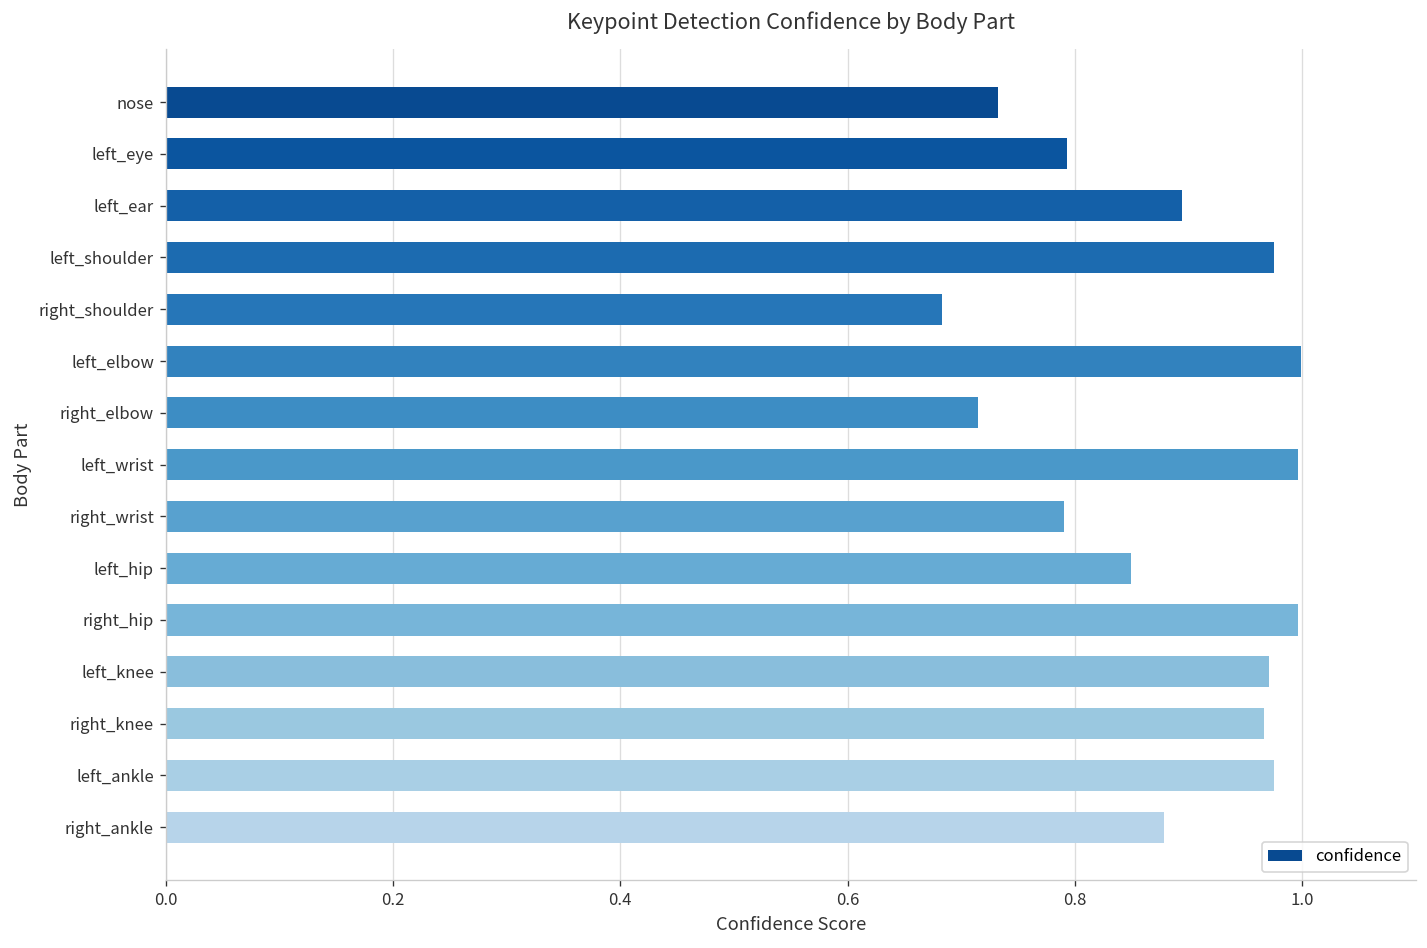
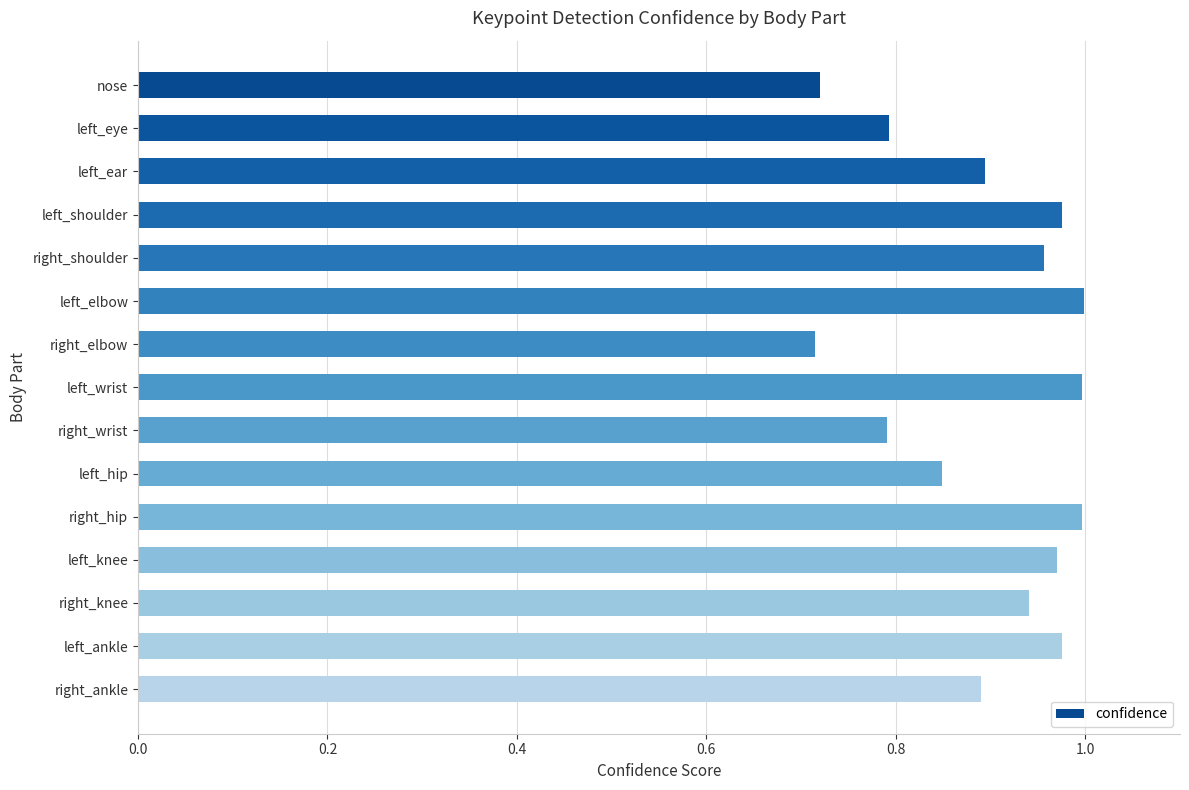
  {
-   "nose": 0.73,
+   "nose": 0.72,
    "left_eye": 0.79,
    "left_ear": 0.89,
    "left_shoulder": 0.98,
-   "right_shoulder": 0.68,
+   "right_shoulder": 0.96,
    "left_elbow": 1.00,
    "right_elbow": 0.71,
    "left_wrist": 1.00,
    "right_wrist": 0.79,
    "left_hip": 0.85,
    "right_hip": 1.00,
    "left_knee": 0.97,
-   "right_knee": 0.97,
+   "right_knee": 0.94,
    "left_ankle": 0.98,
-   "right_ankle": 0.88
+   "right_ankle": 0.89
  }
